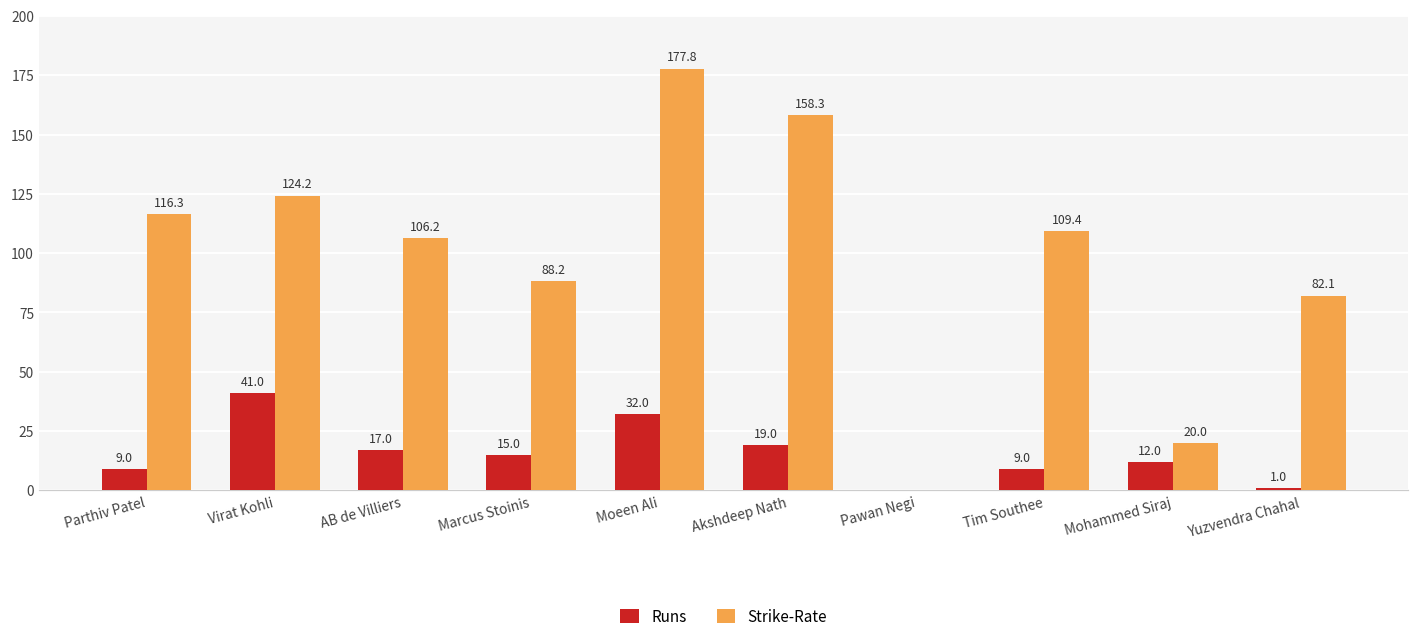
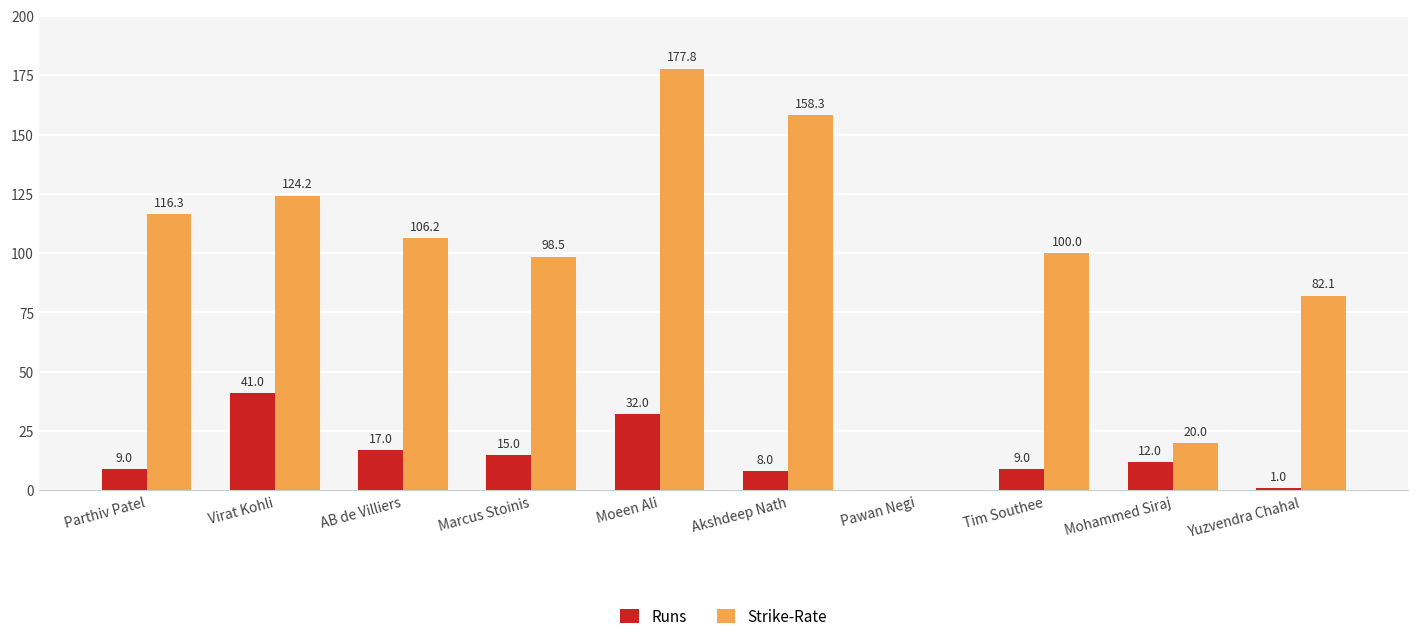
  {
    "Runs": {
      "Parthiv Patel": 9.0,
      "Virat Kohli": 41.0,
      "AB de Villiers": 17.0,
      "Marcus Stoinis": 15.0,
      "Moeen Ali": 32.0,
-     "Akshdeep Nath": 19.0,
+     "Akshdeep Nath": 8.0,
      "Tim Southee": 9.0,
      "Mohammed Siraj": 12.0,
      "Yuzvendra Chahal": 1.0
    },
    "Strike-Rate": {
      "Parthiv Patel": 116.3,
      "Virat Kohli": 124.2,
      "AB de Villiers": 106.2,
-     "Marcus Stoinis": 88.2,
+     "Marcus Stoinis": 98.5,
      "Moeen Ali": 177.8,
      "Akshdeep Nath": 158.3,
-     "Tim Southee": 109.4,
+     "Tim Southee": 100.0,
      "Mohammed Siraj": 20.0,
      "Yuzvendra Chahal": 82.1
    }
  }
